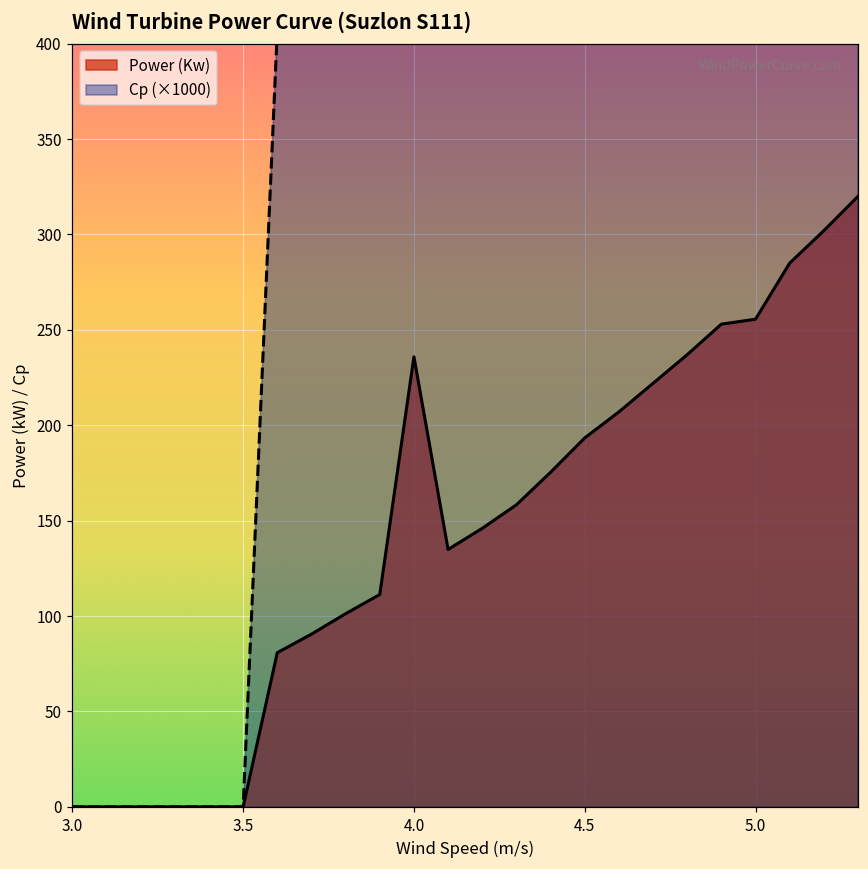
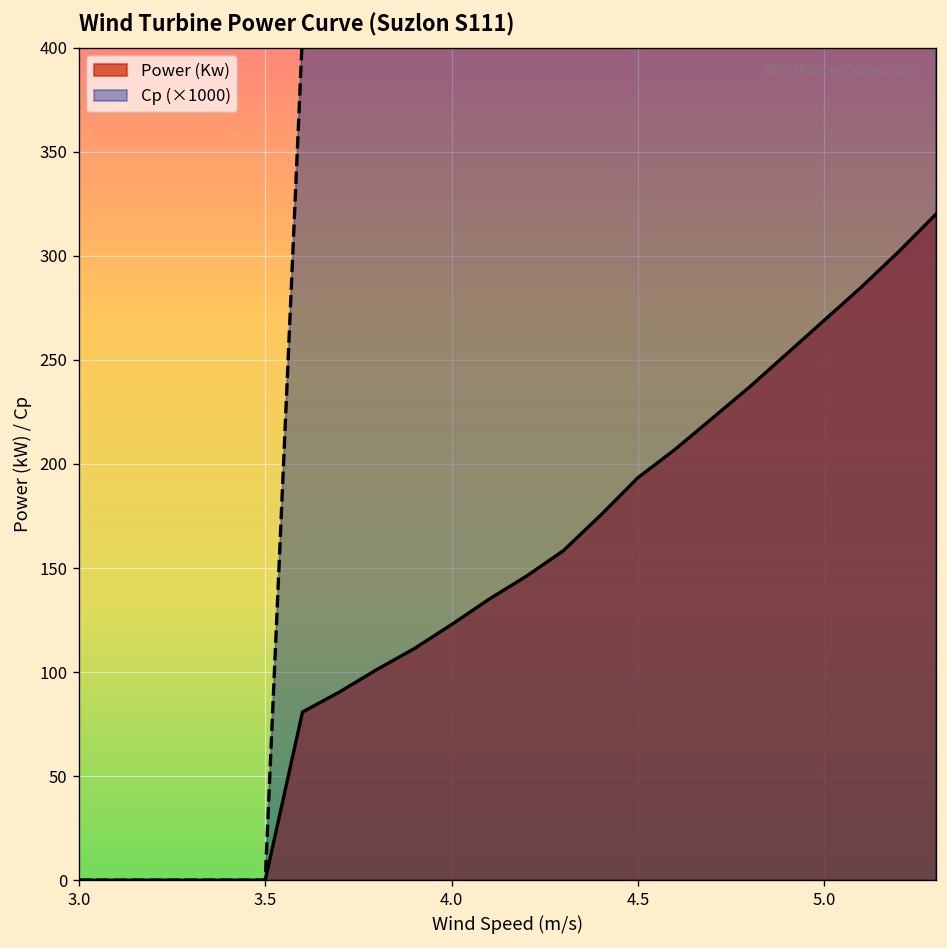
  {
    "Power (Kw)": {
-     "4.0": 236,
+     "4.0": 123,
      "4.5": 193,
-     "5.0": 256
+     "5.0": 269
    }
  }
